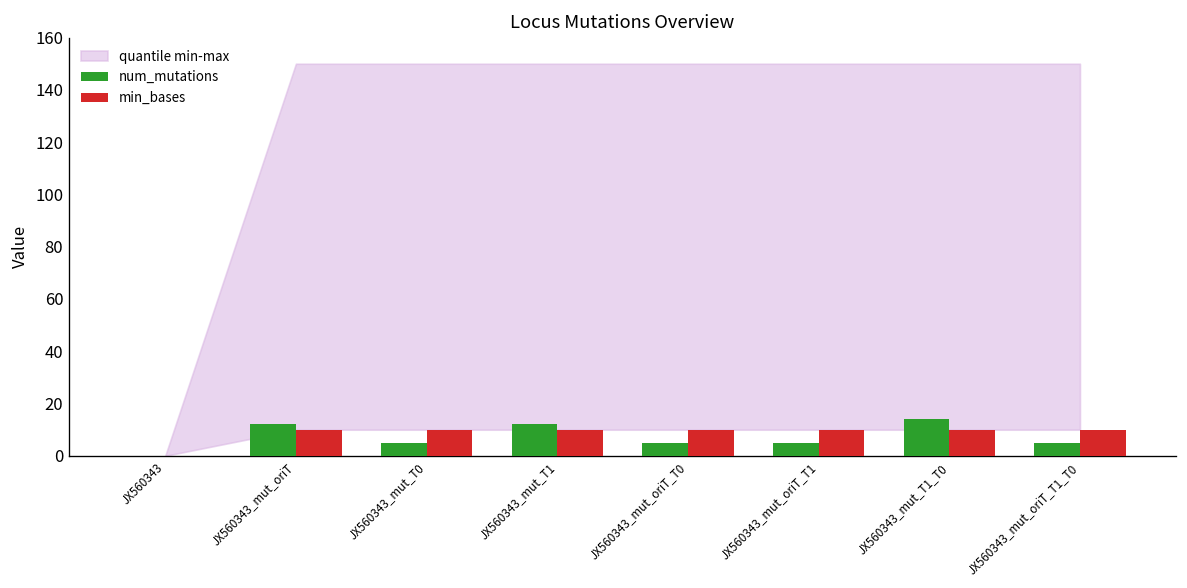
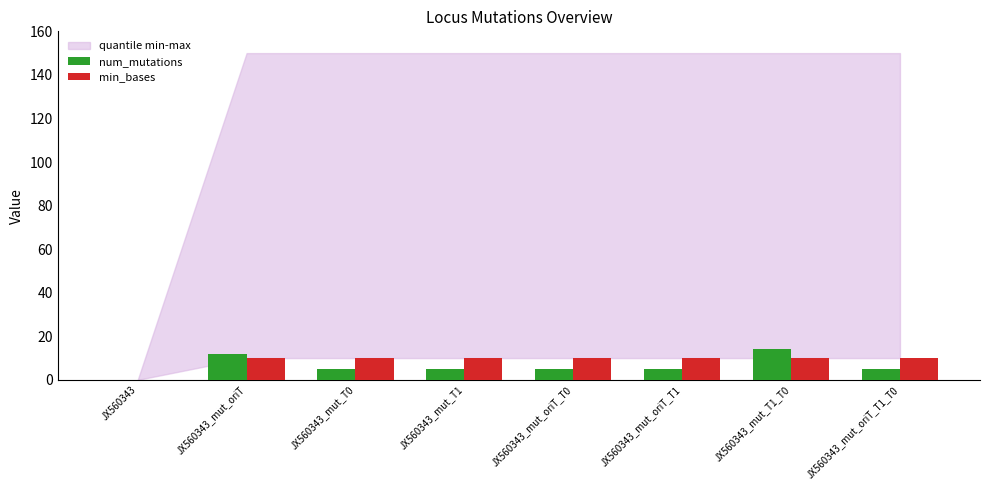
  {
    "num_mutations": {
      "JX560343": 0,
      "JX560343_mut_oriT": 12,
      "JX560343_mut_T0": 5,
-     "JX560343_mut_T1": 12,
+     "JX560343_mut_T1": 5,
      "JX560343_mut_oriT_T0": 5,
      "JX560343_mut_oriT_T1": 5,
      "JX560343_mut_T1_T0": 14,
      "JX560343_mut_oriT_T1_T0": 5
    },
    "min_bases": {
      "JX560343": 0,
      "JX560343_mut_oriT": 10,
      "JX560343_mut_T0": 10,
      "JX560343_mut_T1": 10,
      "JX560343_mut_oriT_T0": 10,
      "JX560343_mut_oriT_T1": 10,
      "JX560343_mut_T1_T0": 10,
      "JX560343_mut_oriT_T1_T0": 10
    }
  }
